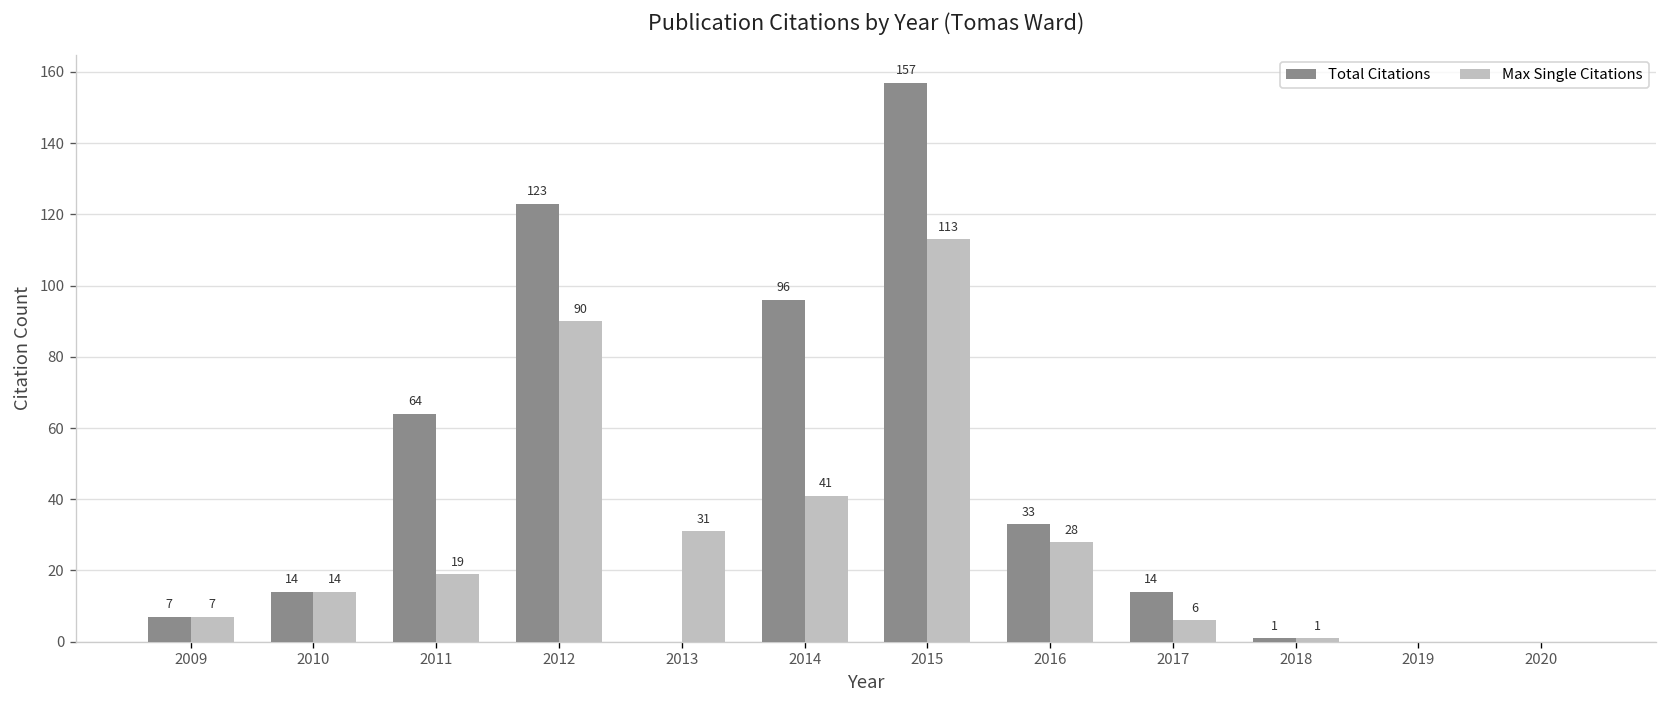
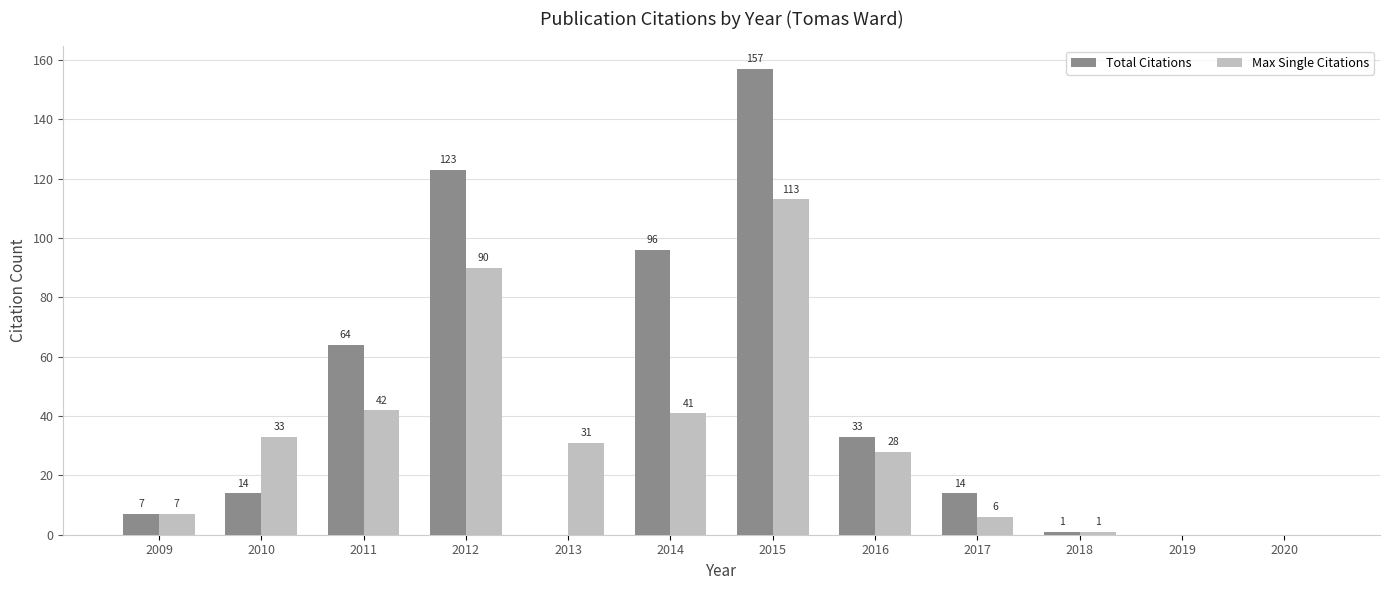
  {
    "Total Citations": {
      "2009": 7,
      "2010": 14,
      "2011": 64,
      "2012": 123,
      "2014": 96,
      "2015": 157,
      "2016": 33,
      "2017": 14,
      "2018": 1
    },
    "Max Single Citations": {
      "2009": 7,
-     "2010": 14,
-     "2011": 19,
+     "2010": 33,
+     "2011": 42,
      "2012": 90,
      "2013": 31,
      "2014": 41,
      "2015": 113,
      "2016": 28,
      "2017": 6,
      "2018": 1
    }
  }
